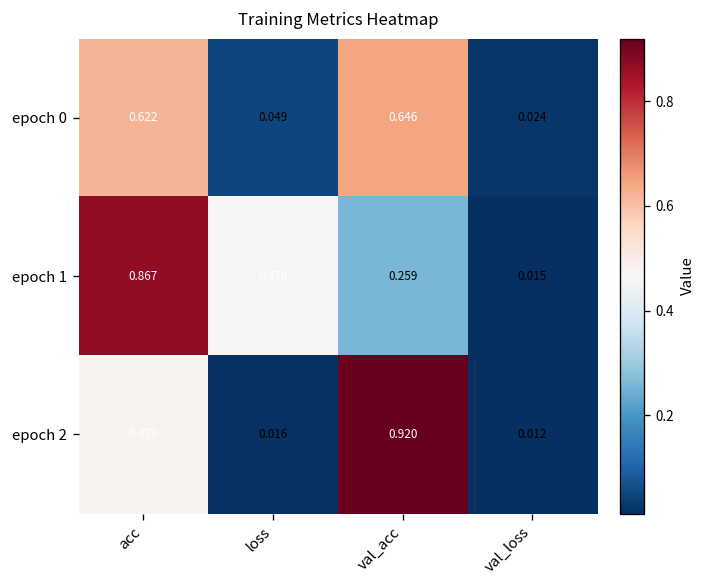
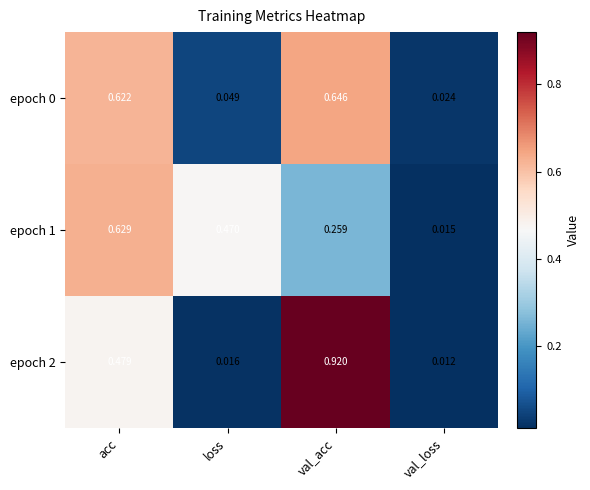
  {
    "epoch 0": {
      "acc": 0.622,
      "loss": 0.049,
      "val_acc": 0.646,
      "val_loss": 0.024
    },
    "epoch 1": {
-     "acc": 0.867,
+     "acc": 0.629,
      "val_acc": 0.259,
      "val_loss": 0.015
    },
    "epoch 2": {
      "loss": 0.016,
      "val_acc": 0.920,
      "val_loss": 0.012
    }
  }
